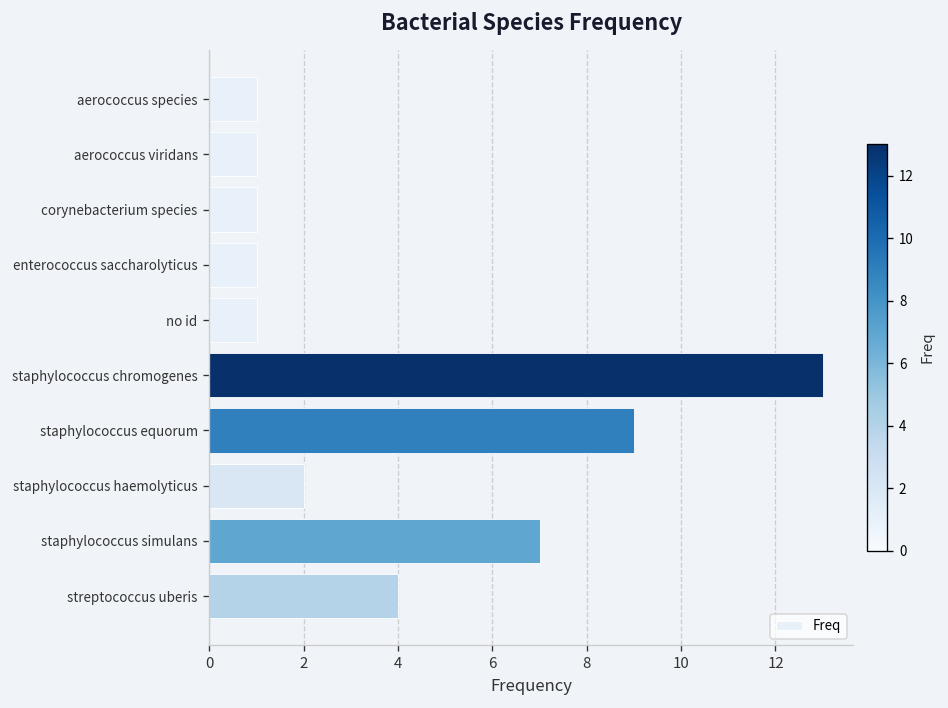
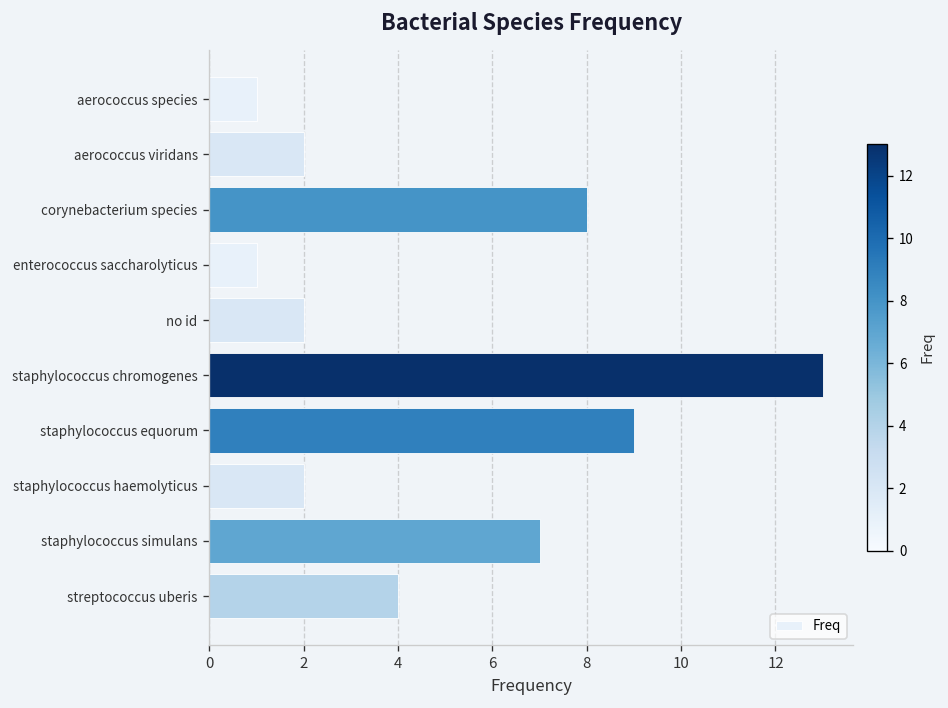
  {
    "aerococcus species": 1,
-   "aerococcus viridans": 1,
-   "corynebacterium species": 1,
+   "aerococcus viridans": 2,
+   "corynebacterium species": 8,
    "enterococcus saccharolyticus": 1,
-   "no id": 1,
+   "no id": 2,
    "staphylococcus chromogenes": 13,
    "staphylococcus equorum": 9,
    "staphylococcus haemolyticus": 2,
    "staphylococcus simulans": 7,
    "streptococcus uberis": 4
  }
